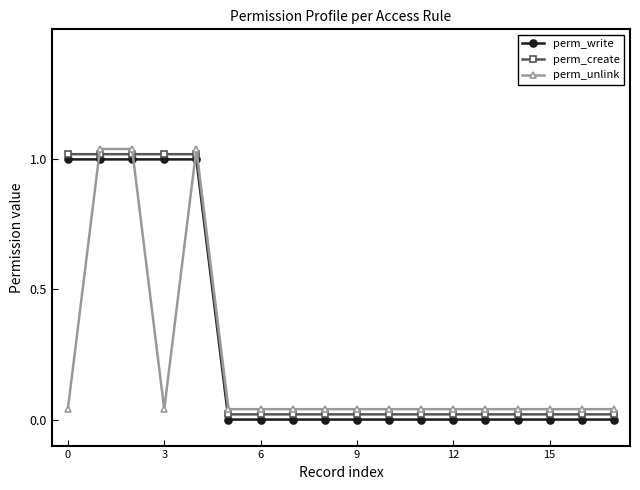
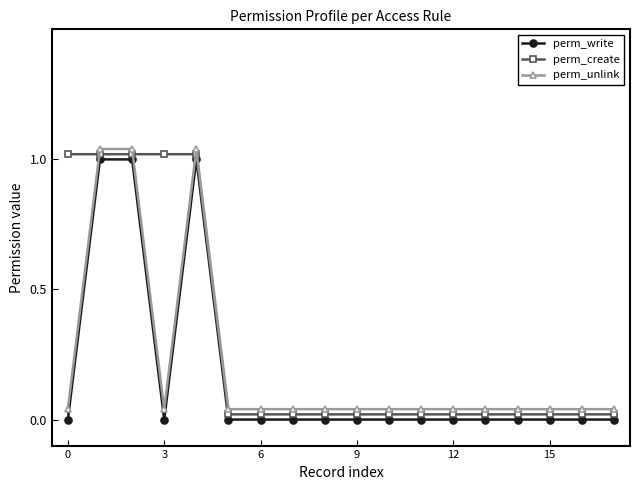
  {
    "perm_write": {
-     "0": 1,
-     "3": 1,
+     "0": 0,
+     "3": 0,
      "6": 0,
      "9": 0,
      "12": 0,
      "15": 0
    },
    "perm_create": {
      "0": 1.02,
      "3": 1.02,
      "6": 0.02,
      "9": 0.02,
      "12": 0.02,
      "15": 0.02
    },
    "perm_unlink": {
      "0": 0.04,
      "3": 0.04,
      "6": 0.04,
      "9": 0.04,
      "12": 0.04,
      "15": 0.04
    }
  }
